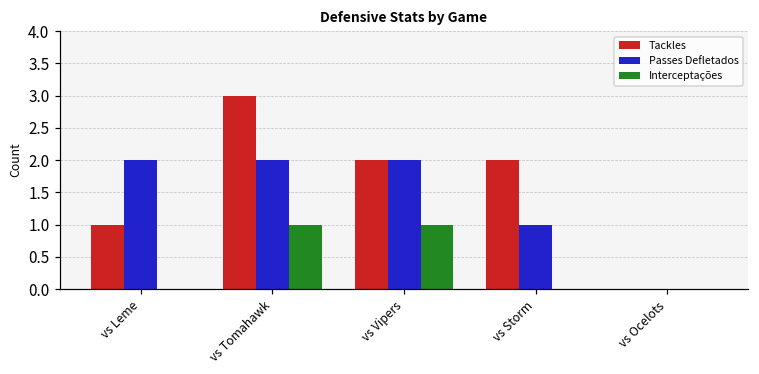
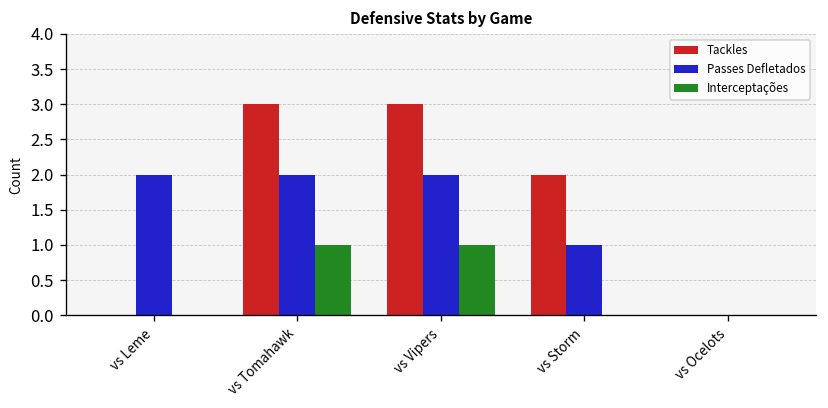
  {
    "Tackles": {
-     "vs Leme": 1,
+     "vs Leme": 0,
      "vs Tomahawk": 3,
-     "vs Vipers": 2,
+     "vs Vipers": 3,
      "vs Storm": 2,
      "vs Ocelots": 0
    },
    "Passes Defletados": {
      "vs Leme": 2,
      "vs Tomahawk": 2,
      "vs Vipers": 2,
      "vs Storm": 1,
      "vs Ocelots": 0
    },
    "Interceptações": {
      "vs Leme": 0,
      "vs Tomahawk": 1,
      "vs Vipers": 1,
      "vs Storm": 0,
      "vs Ocelots": 0
    }
  }
